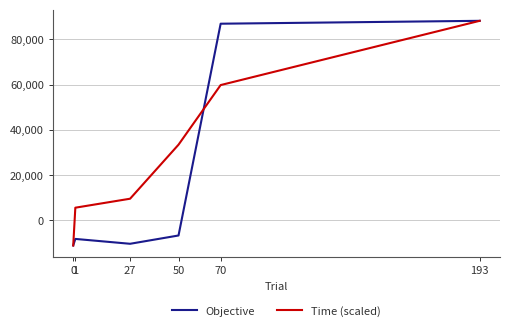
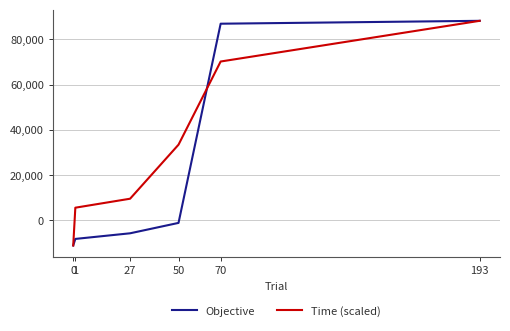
  {
    "Objective": {
-     "27": "-10,000",
-     "50": "-7,000",
+     "27": "-6,000",
+     "50": "-1,000",
      "70": "87,000"
    },
    "Time (scaled)": {
      "27": "10,000",
      "50": "33,000",
-     "70": "60,000"
+     "70": "70,000"
    }
  }
